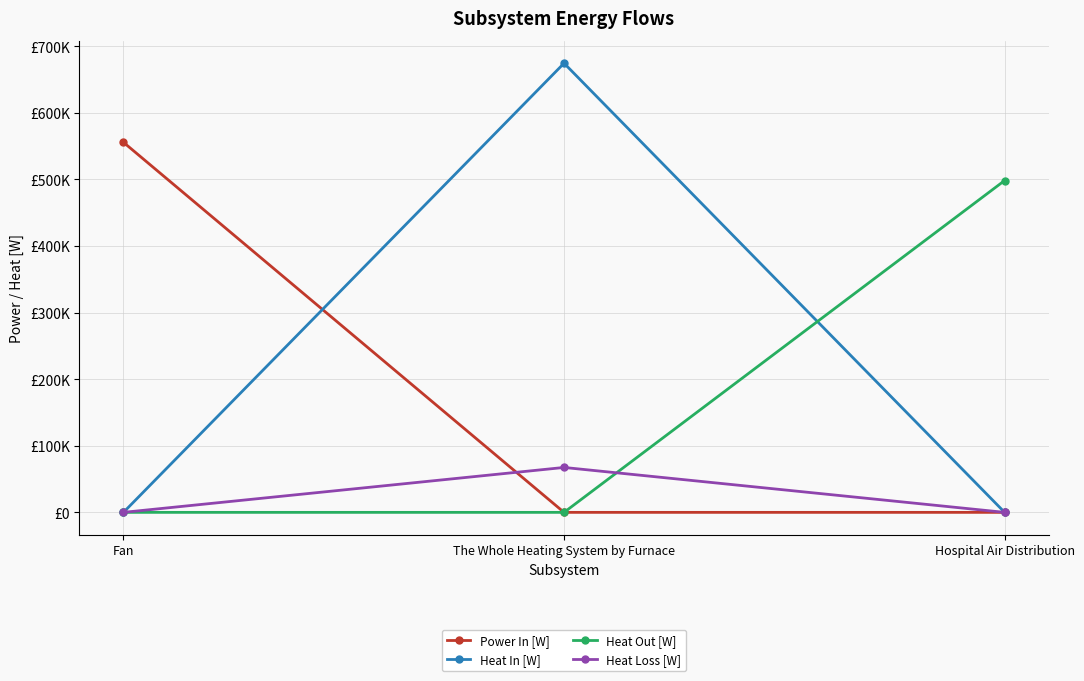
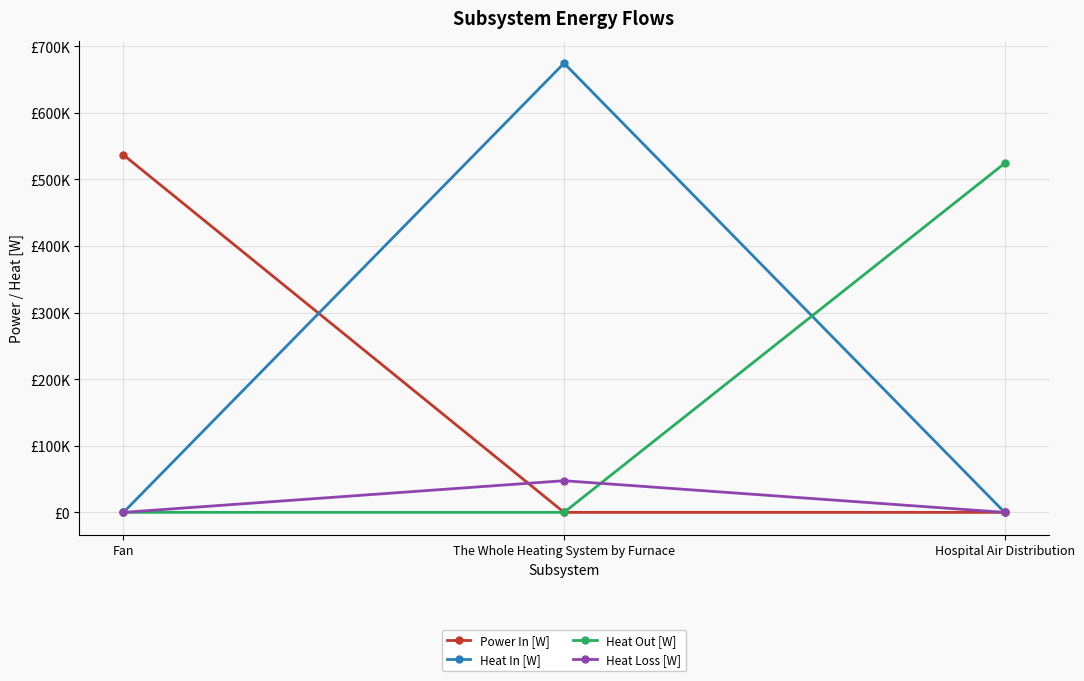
  {
    "Power In [W]": {
-     "Fan": "£560000"
+     "Fan": "£540000"
    },
    "Heat In [W]": {
      "The Whole Heating System by Furnace": "£670000"
    },
    "Heat Out [W]": {
-     "Hospital Air Distribution": "£500000"
+     "Hospital Air Distribution": "£520000"
    },
    "Heat Loss [W]": {
-     "The Whole Heating System by Furnace": "£70000"
+     "The Whole Heating System by Furnace": "£50000"
    }
  }
